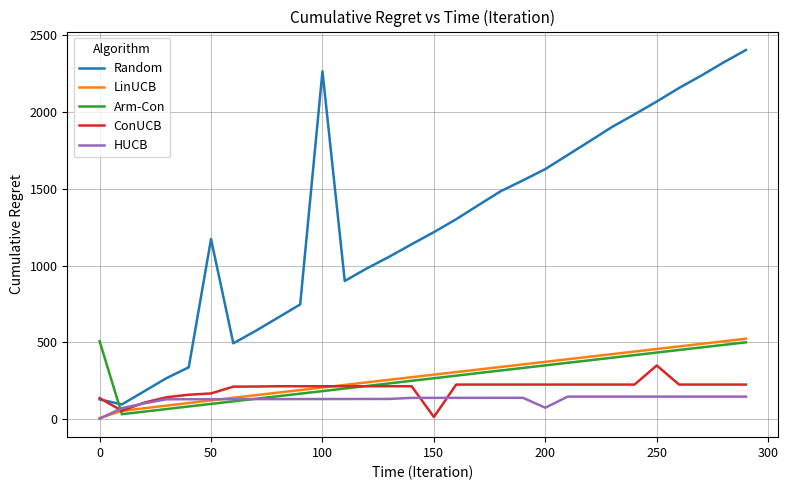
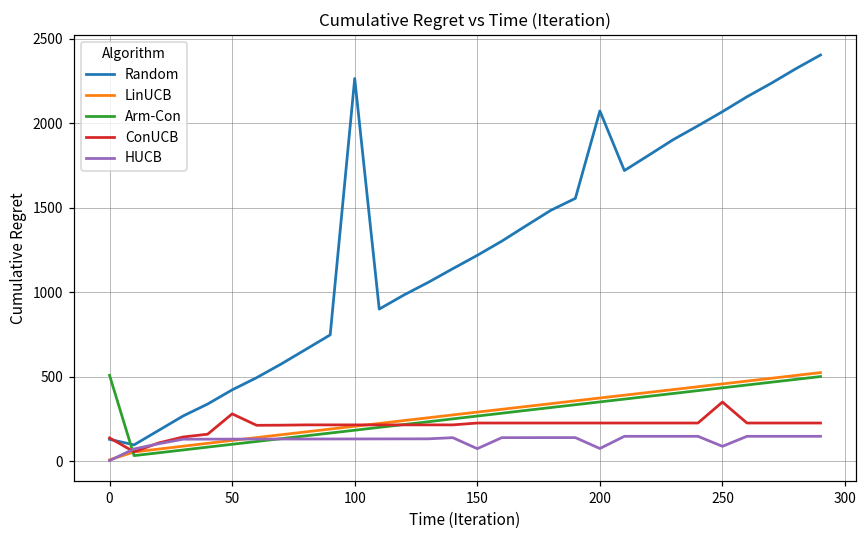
  {
    "Random": {
-     "50": 1170,
+     "50": 420,
      "100": 2270,
      "150": 1220,
-     "200": 1630,
+     "200": 2070,
      "250": 2070
    },
    "LinUCB": {
      "150": 290,
      "200": 370,
      "250": 460
    },
    "Arm-Con": {
      "0": 510,
      "50": 100,
      "100": 180,
      "150": 270,
      "200": 350,
      "250": 430
    },
    "ConUCB": {
-     "50": 170,
-     "150": 10,
+     "50": 280,
+     "150": 230,
      "200": 230,
      "250": 350
    },
    "HUCB": {
      "100": 130,
-     "150": 140,
+     "150": 70,
      "200": 70,
-     "250": 150
+     "250": 90
    }
  }
